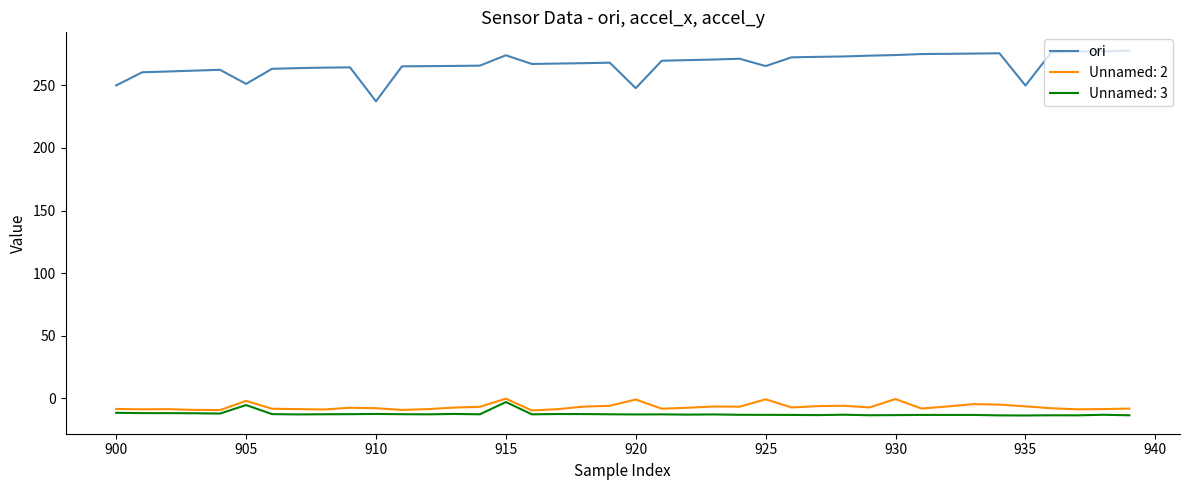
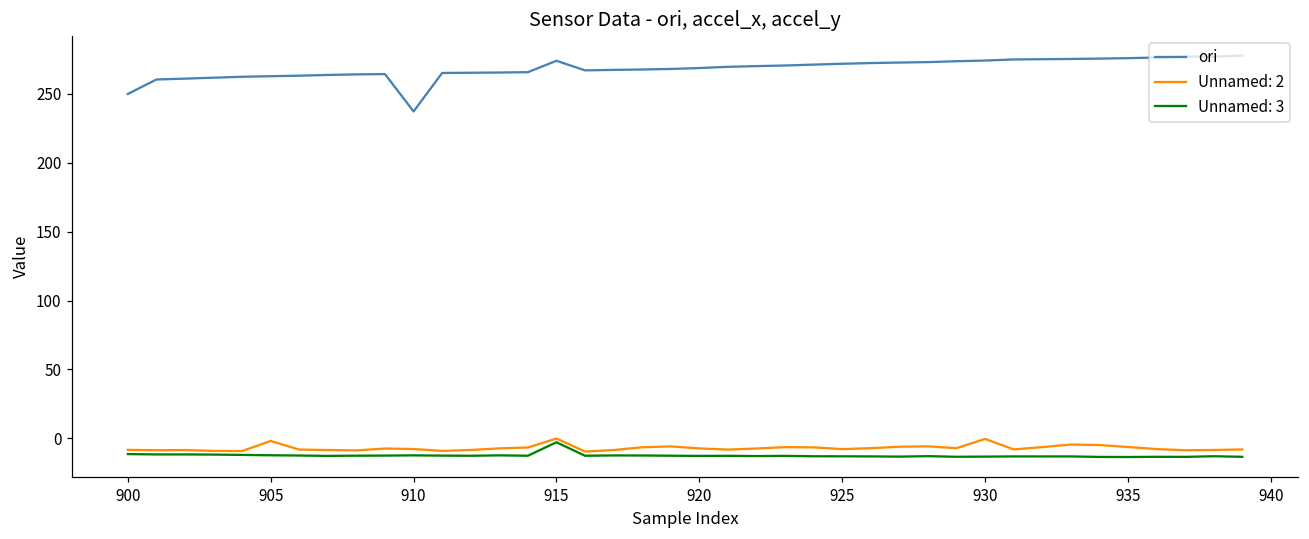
  {
    "ori": {
      "900": 250,
-     "905": 251,
+     "905": 263,
      "910": 237,
      "915": 274,
-     "920": 248,
-     "925": 265,
+     "920": 269,
+     "925": 272,
      "930": 274,
-     "935": 250
+     "935": 276
    },
    "Unnamed: 2": {
      "900": -8,
      "905": -2,
      "910": -8,
      "915": 0,
-     "920": -1,
-     "925": -1,
+     "920": -7,
+     "925": -8,
      "930": 0,
      "935": -6
    },
    "Unnamed: 3": {
      "900": -11,
-     "905": -5,
+     "905": -12,
      "910": -12,
      "915": -3,
      "920": -13,
      "925": -13,
      "930": -13,
      "935": -14
    }
  }
